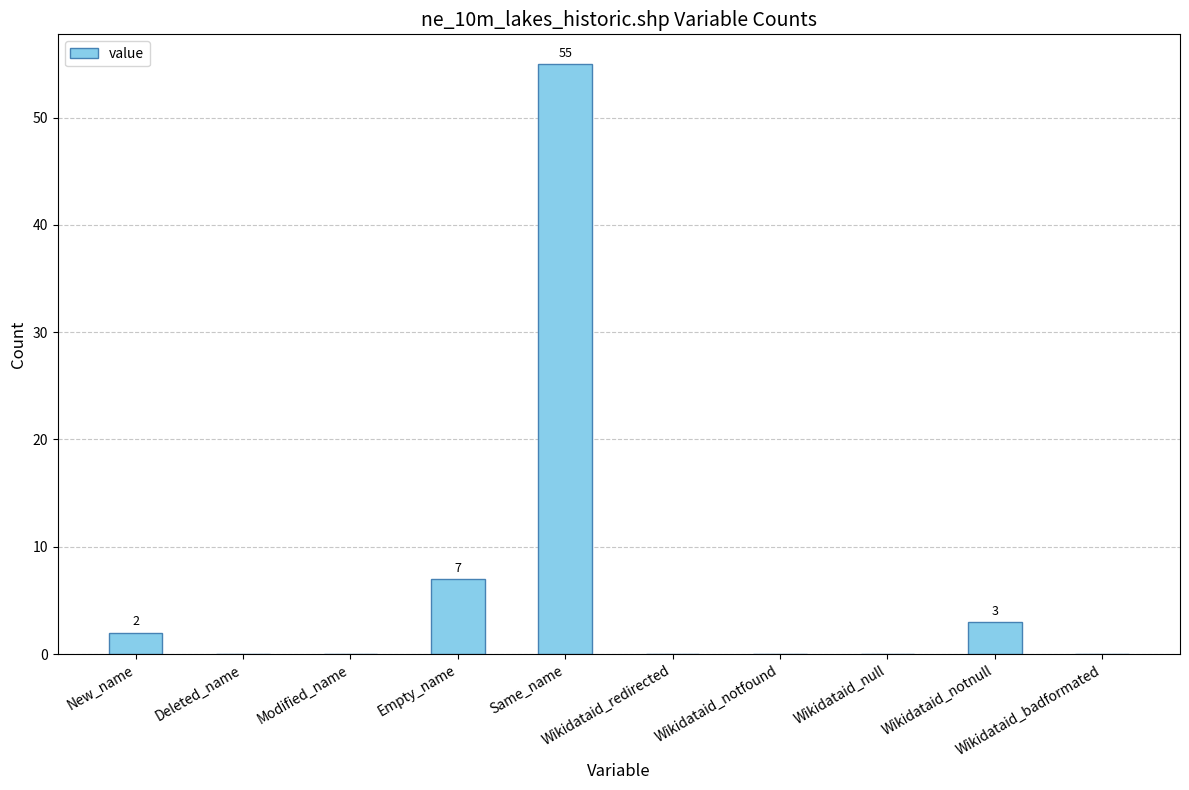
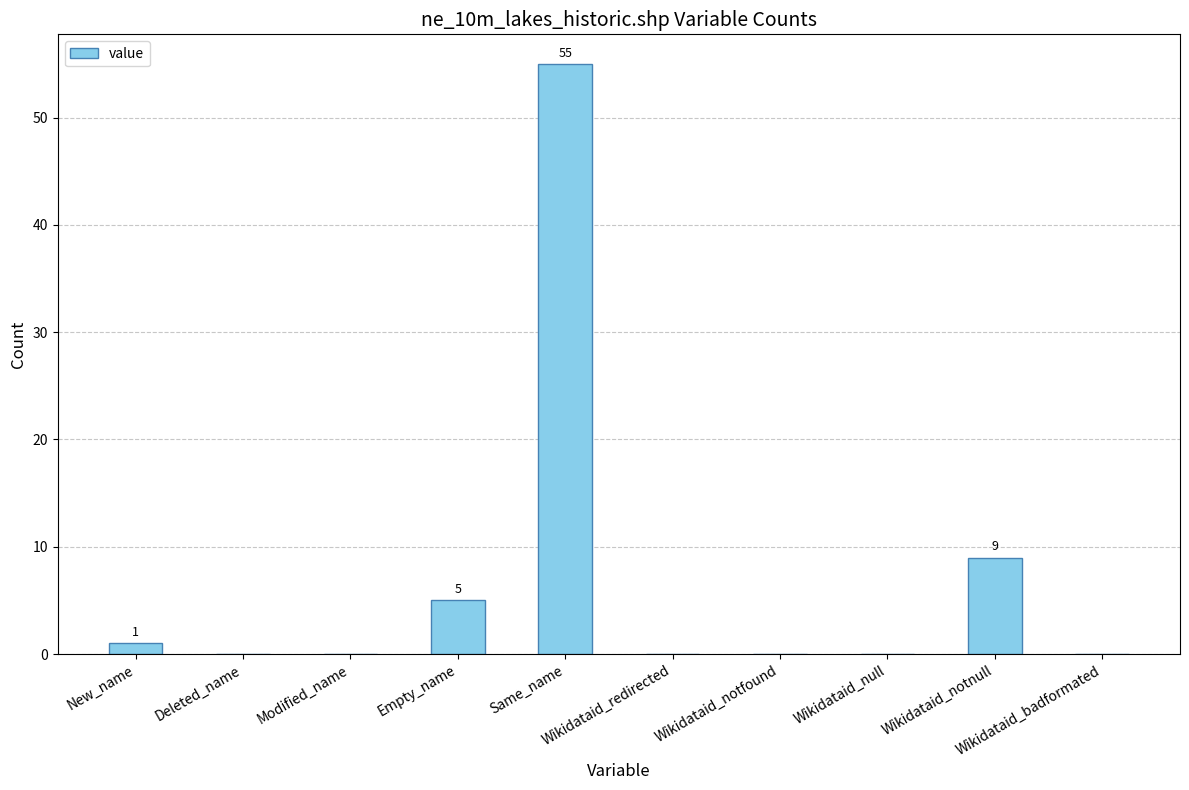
  {
-   "New_name": 2,
-   "Empty_name": 7,
+   "New_name": 1,
+   "Empty_name": 5,
    "Same_name": 55,
-   "Wikidataid_notnull": 3
+   "Wikidataid_notnull": 9
  }
